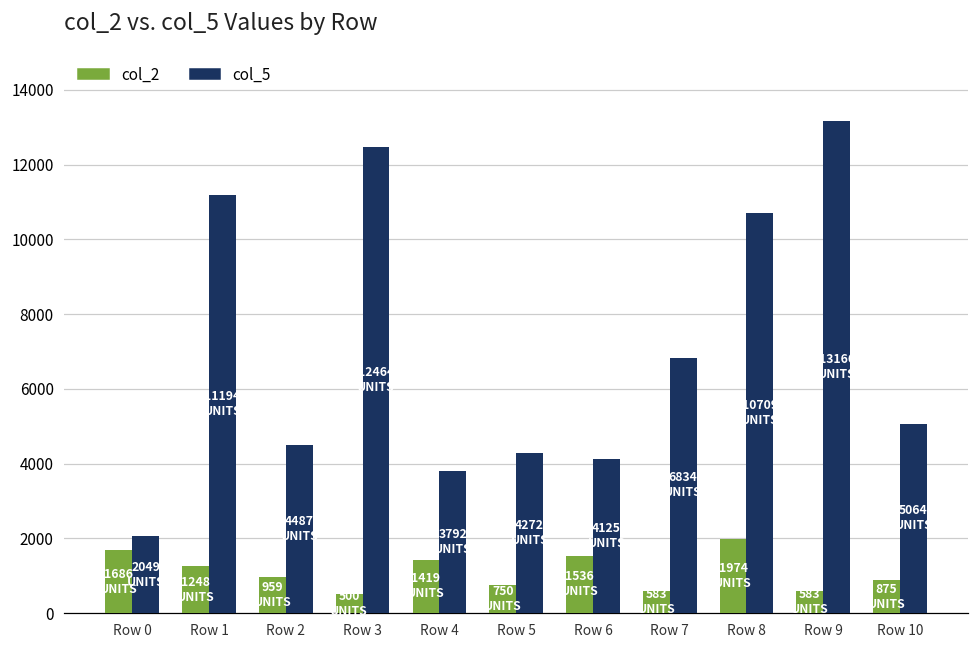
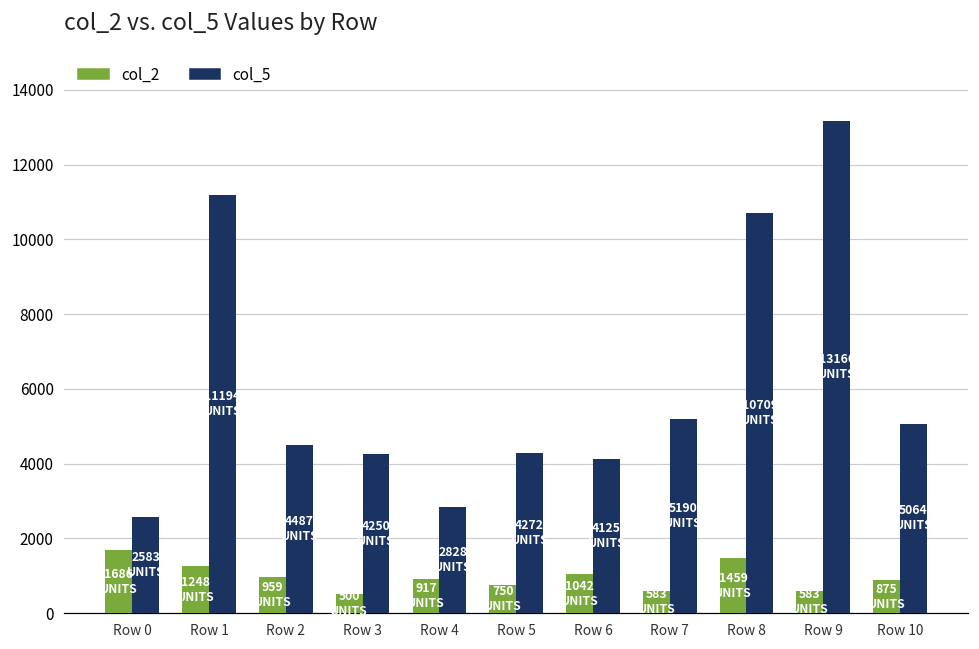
  {
    "col_2": {
      "Row 0": 1686,
      "Row 1": 1248,
      "Row 2": 959,
      "Row 3": 500,
-     "Row 4": 1419,
+     "Row 4": 917,
      "Row 5": 750,
-     "Row 6": 1536,
+     "Row 6": 1042,
      "Row 7": 583,
-     "Row 8": 1974,
+     "Row 8": 1459,
      "Row 9": 583,
      "Row 10": 875
    },
    "col_5": {
-     "Row 0": 2049,
+     "Row 0": 2583,
      "Row 1": 11194,
      "Row 2": 4487,
-     "Row 3": 12464,
-     "Row 4": 3792,
+     "Row 3": 4250,
+     "Row 4": 2828,
      "Row 5": 4272,
      "Row 6": 4125,
-     "Row 7": 6834,
+     "Row 7": 5190,
      "Row 8": 10709,
      "Row 9": 13166,
      "Row 10": 5064
    }
  }
